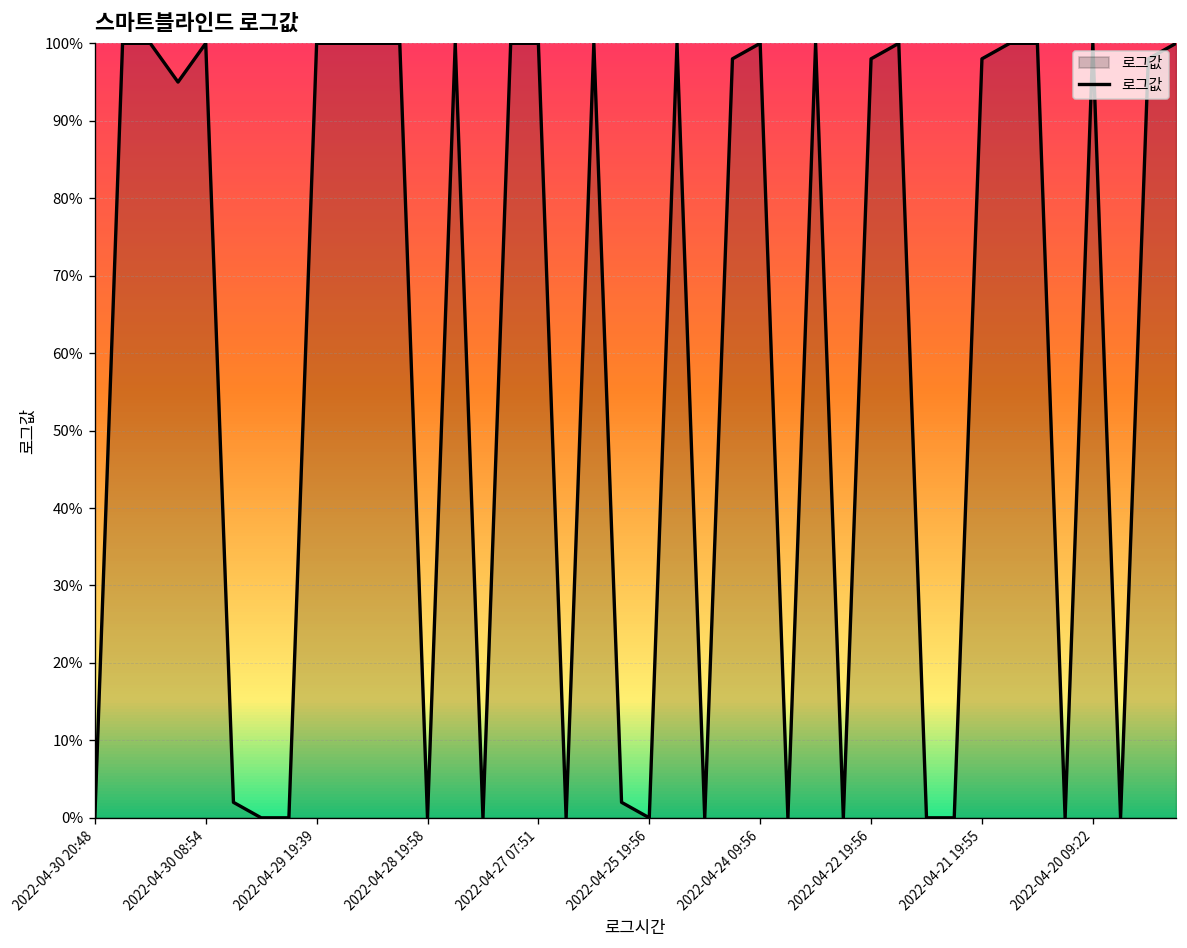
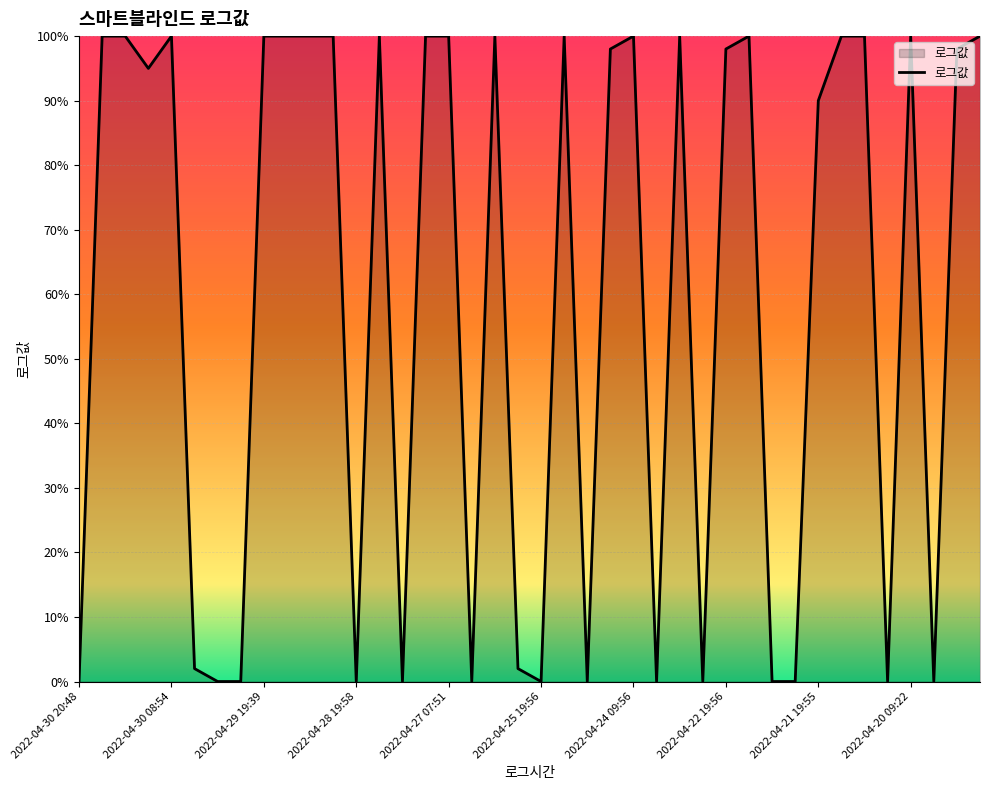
  {
    "2022-04-30 20:48": "0%",
    "2022-04-28 19:58": "0%",
    "2022-04-27 07:51": "100%",
    "2022-04-25 19:56": "0%",
    "2022-04-24 09:56": "100%",
-   "2022-04-21 19:55": "98%",
+   "2022-04-21 19:55": "90%",
    "2022-04-20 09:22": "100%"
  }
